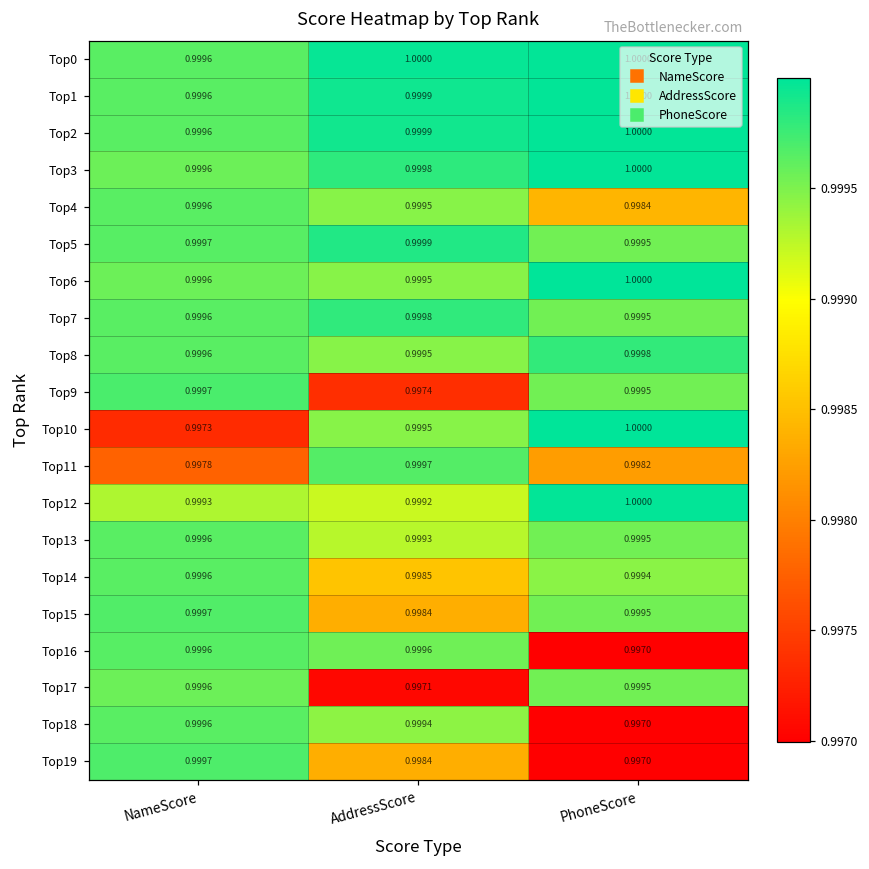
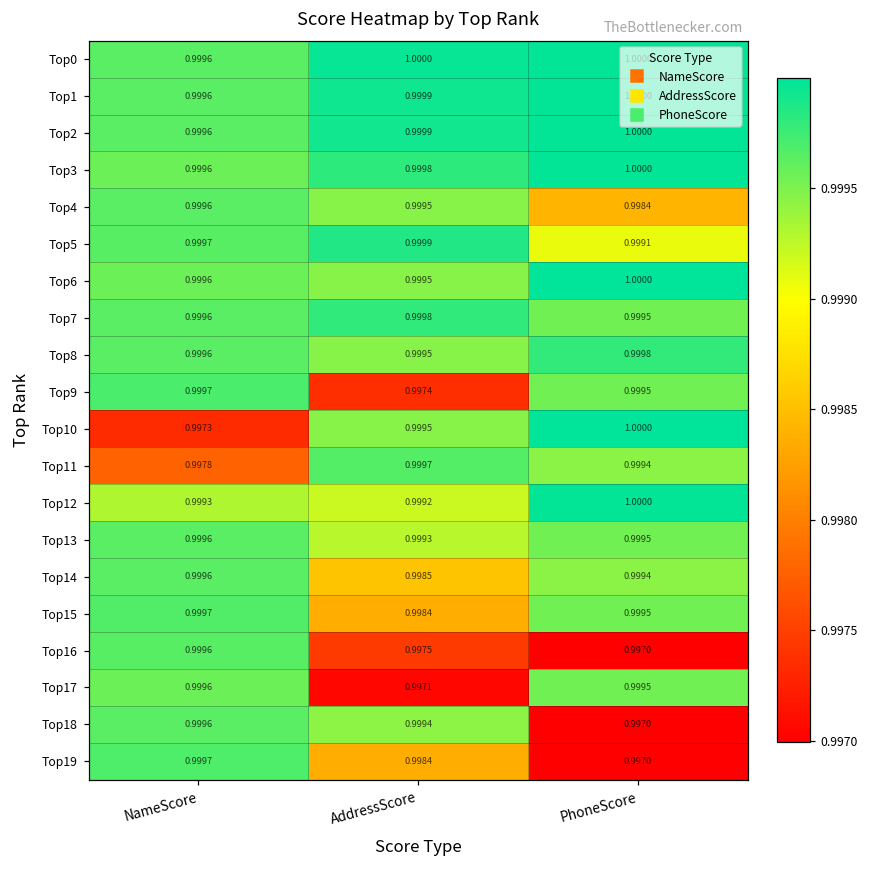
  {
    "Top0": {
      "NameScore": 0.9996,
      "AddressScore": 1.0000
    },
    "Top1": {
      "NameScore": 0.9996,
      "AddressScore": 0.9999
    },
    "Top2": {
      "NameScore": 0.9996,
      "AddressScore": 0.9999,
      "PhoneScore": 1.0000
    },
    "Top3": {
      "NameScore": 0.9996,
      "AddressScore": 0.9998,
      "PhoneScore": 1.0000
    },
    "Top4": {
      "NameScore": 0.9996,
      "AddressScore": 0.9995,
      "PhoneScore": 0.9984
    },
    "Top5": {
      "NameScore": 0.9997,
      "AddressScore": 0.9999,
-     "PhoneScore": 0.9995
+     "PhoneScore": 0.9991
    },
    "Top6": {
      "NameScore": 0.9996,
      "AddressScore": 0.9995,
      "PhoneScore": 1.0000
    },
    "Top7": {
      "NameScore": 0.9996,
      "AddressScore": 0.9998,
      "PhoneScore": 0.9995
    },
    "Top8": {
      "NameScore": 0.9996,
      "AddressScore": 0.9995,
      "PhoneScore": 0.9998
    },
    "Top9": {
      "NameScore": 0.9997,
      "AddressScore": 0.9974,
      "PhoneScore": 0.9995
    },
    "Top10": {
      "NameScore": 0.9973,
      "AddressScore": 0.9995,
      "PhoneScore": 1.0000
    },
    "Top11": {
      "NameScore": 0.9978,
      "AddressScore": 0.9997,
-     "PhoneScore": 0.9982
+     "PhoneScore": 0.9994
    },
    "Top12": {
      "NameScore": 0.9993,
      "AddressScore": 0.9992,
      "PhoneScore": 1.0000
    },
    "Top13": {
      "NameScore": 0.9996,
      "AddressScore": 0.9993,
      "PhoneScore": 0.9995
    },
    "Top14": {
      "NameScore": 0.9996,
      "AddressScore": 0.9985,
      "PhoneScore": 0.9994
    },
    "Top15": {
      "NameScore": 0.9997,
      "AddressScore": 0.9984,
      "PhoneScore": 0.9995
    },
    "Top16": {
      "NameScore": 0.9996,
-     "AddressScore": 0.9996,
+     "AddressScore": 0.9975,
      "PhoneScore": 0.9970
    },
    "Top17": {
      "NameScore": 0.9996,
      "AddressScore": 0.9971,
      "PhoneScore": 0.9995
    },
    "Top18": {
      "NameScore": 0.9996,
      "AddressScore": 0.9994,
      "PhoneScore": 0.9970
    },
    "Top19": {
      "NameScore": 0.9997,
      "AddressScore": 0.9984,
      "PhoneScore": 0.9970
    }
  }
